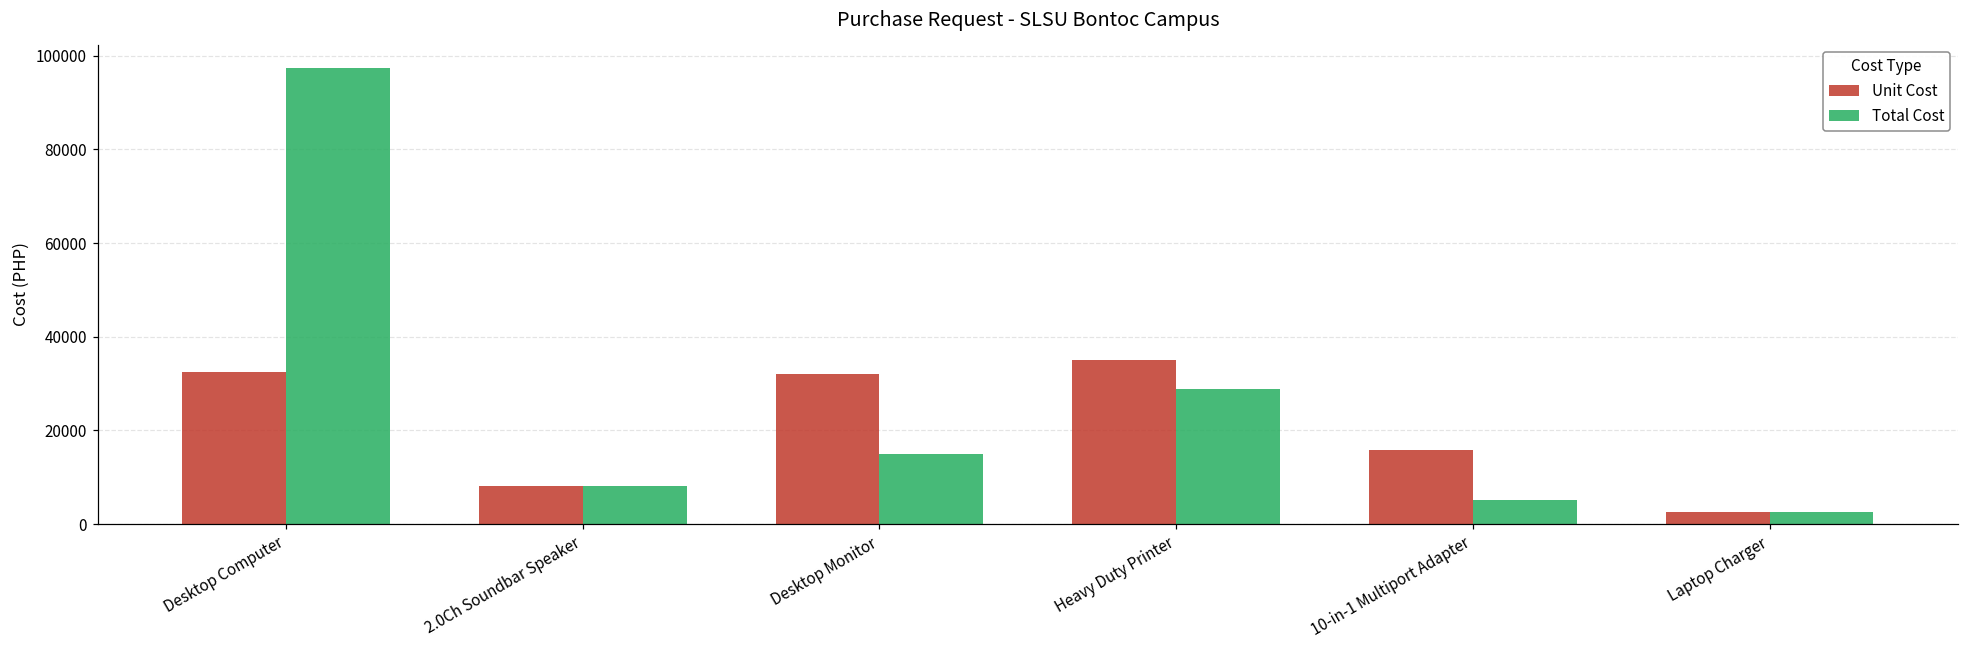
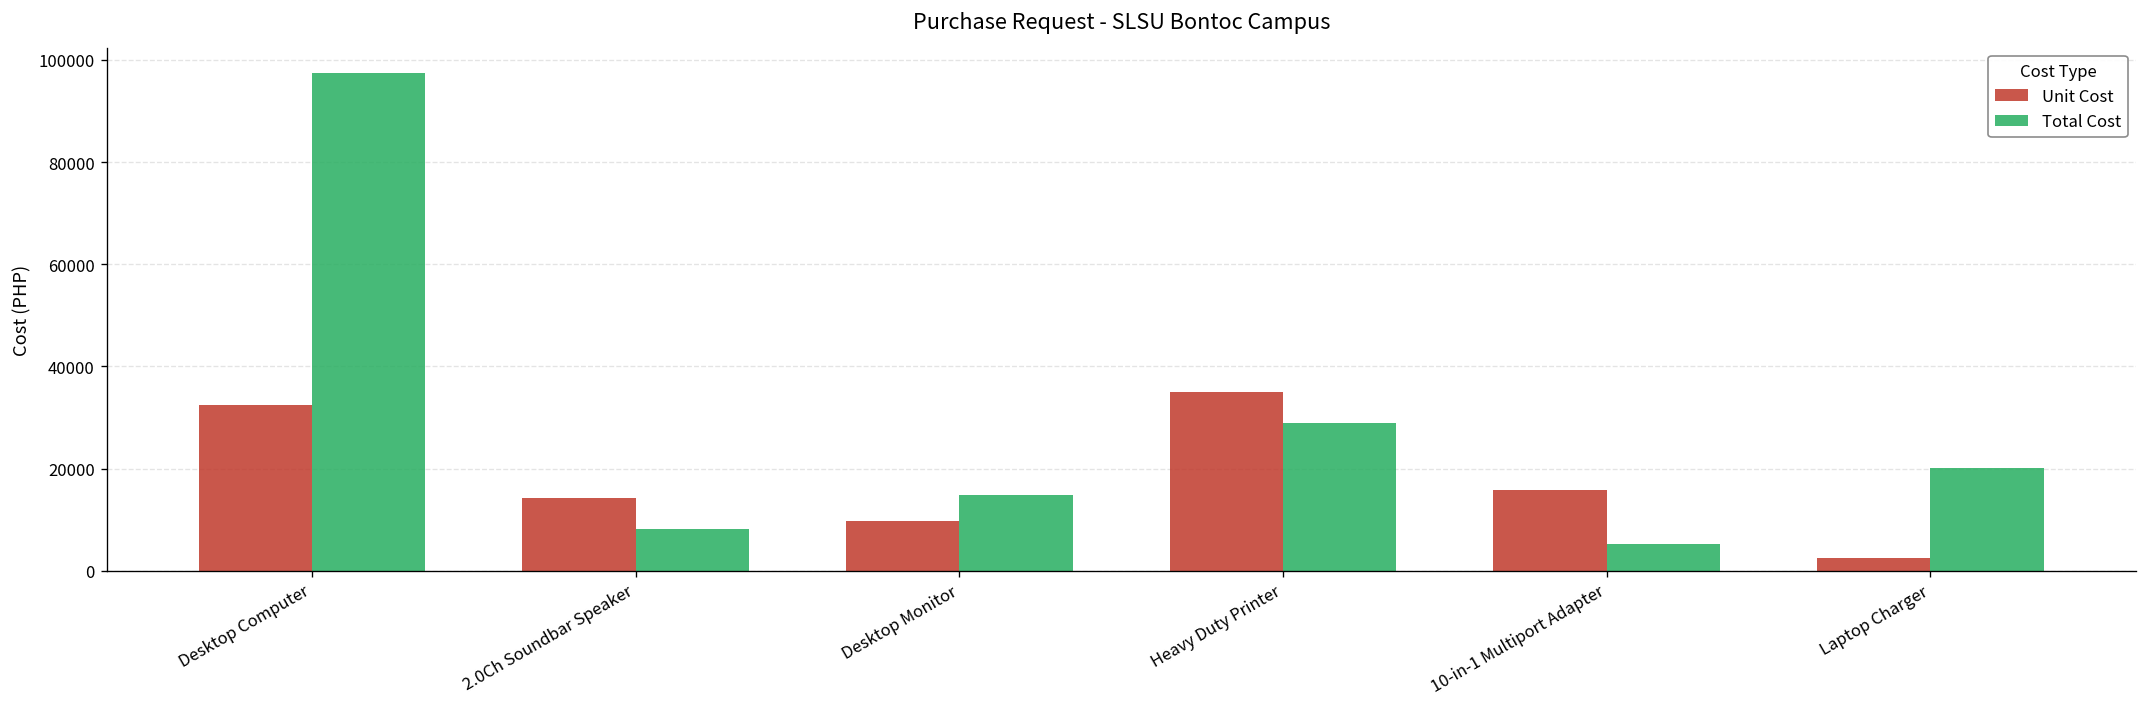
  {
    "Unit Cost": {
      "Desktop Computer": 33000,
-     "2.0Ch Soundbar Speaker": 8000,
-     "Desktop Monitor": 32000,
+     "2.0Ch Soundbar Speaker": 14000,
+     "Desktop Monitor": 10000,
      "Heavy Duty Printer": 35000,
      "10-in-1 Multiport Adapter": 16000,
      "Laptop Charger": 3000
    },
    "Total Cost": {
      "Desktop Computer": 98000,
      "2.0Ch Soundbar Speaker": 8000,
      "Desktop Monitor": 15000,
      "Heavy Duty Printer": 29000,
      "10-in-1 Multiport Adapter": 5000,
-     "Laptop Charger": 3000
+     "Laptop Charger": 20000
    }
  }
